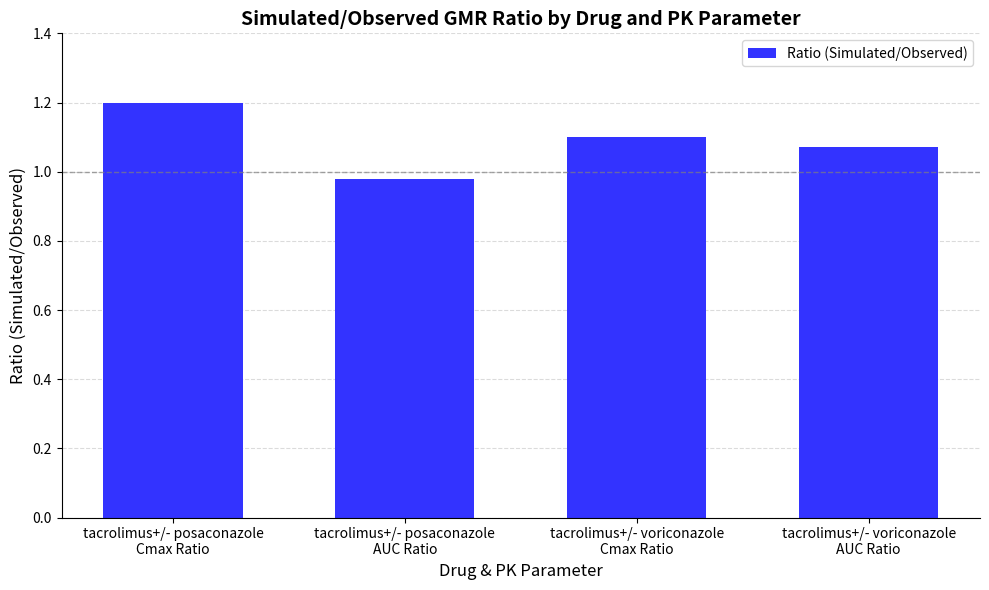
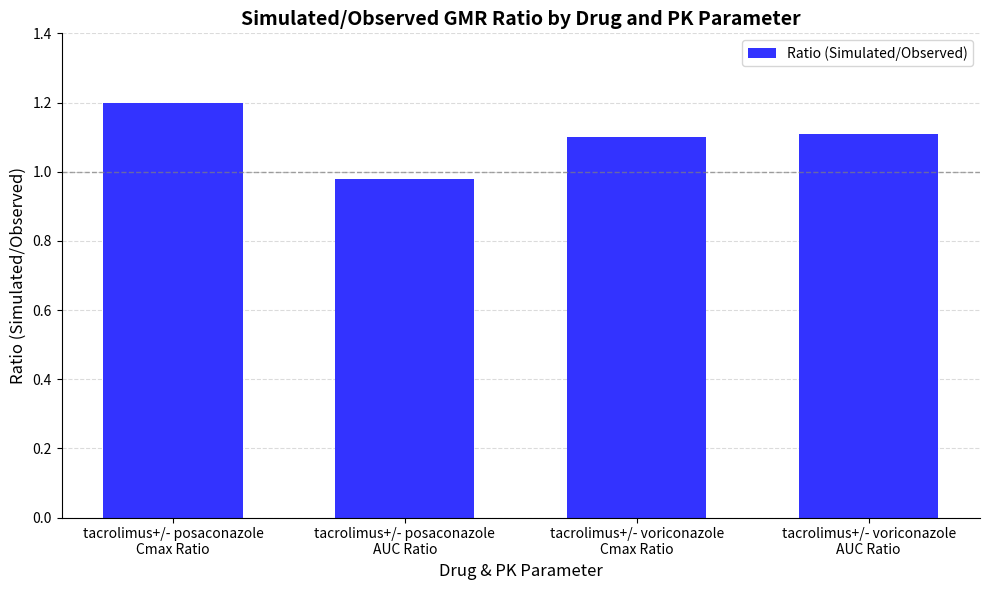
  {
    "tacrolimus+/- posaconazole Cmax Ratio": 1.20,
    "tacrolimus+/- posaconazole AUC Ratio": 0.98,
    "tacrolimus+/- voriconazole Cmax Ratio": 1.10,
-   "tacrolimus+/- voriconazole AUC Ratio": 1.07
+   "tacrolimus+/- voriconazole AUC Ratio": 1.11
  }
